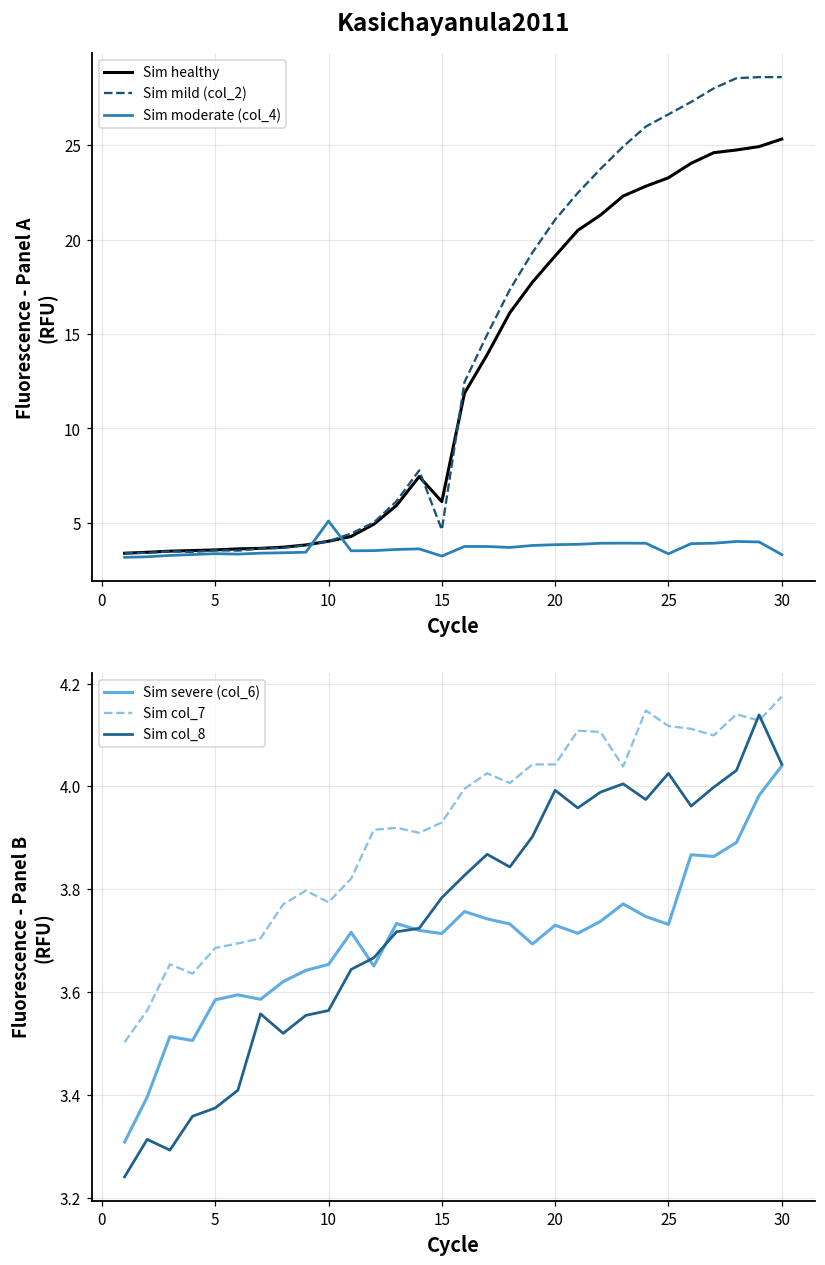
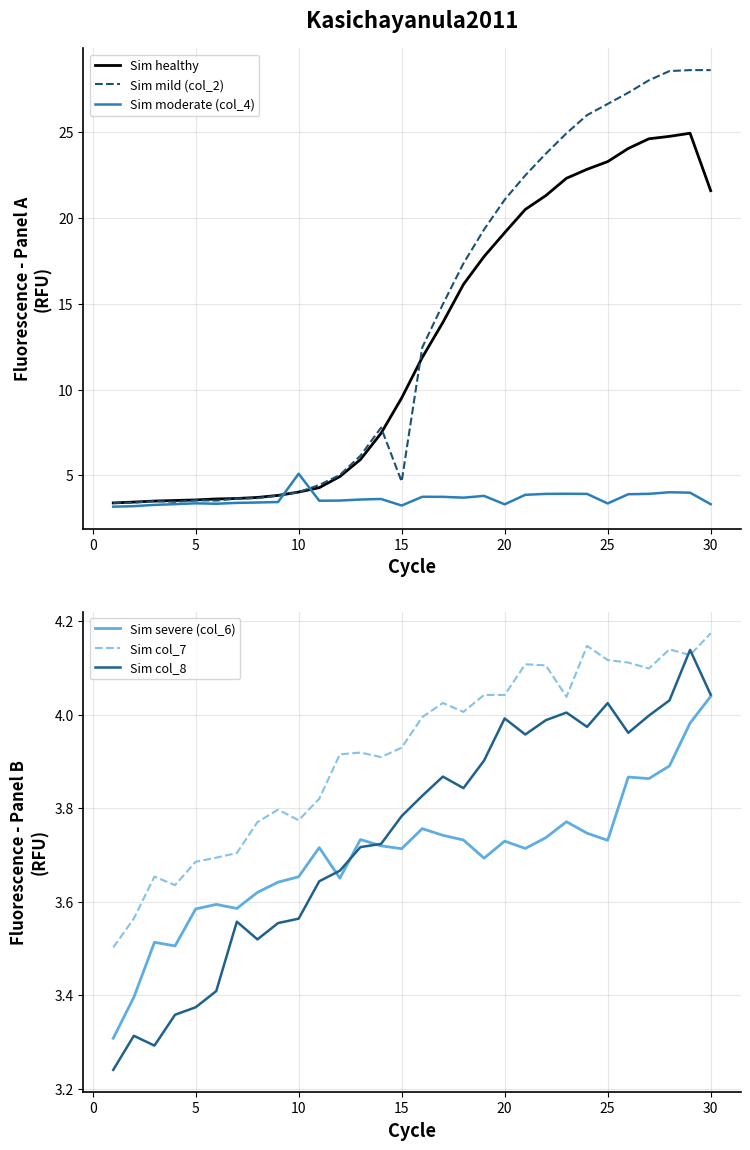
  {
    "Kasichayanula2011": {
      "Sim healthy": {
-       "15": 6.1,
+       "15": 9.5,
        "20": 19.1,
        "25": 23.3,
-       "30": 25.3
+       "30": 21.6
      },
      "Sim mild (col_2)": {
        "15": 4.6,
        "20": 21.1,
        "25": 26.6,
        "30": 28.6
      },
      "Sim moderate (col_4)": {
        "5": 3.4,
        "10": 5.1,
        "15": 3.2,
-       "20": 3.9,
+       "20": 3.3,
        "25": 3.4,
        "30": 3.3
      }
    }
  }
